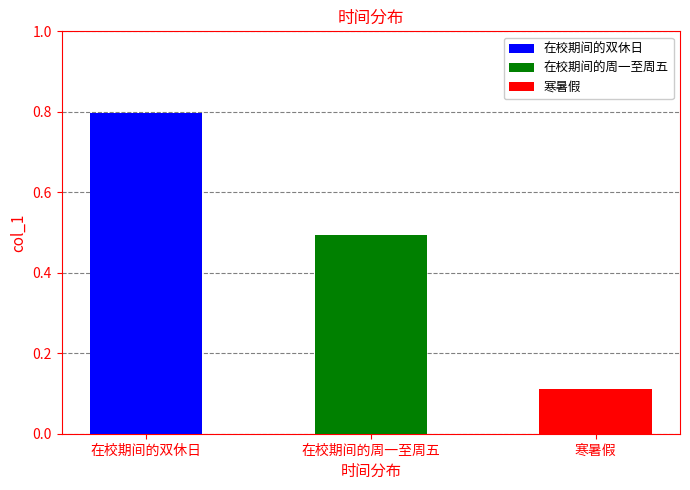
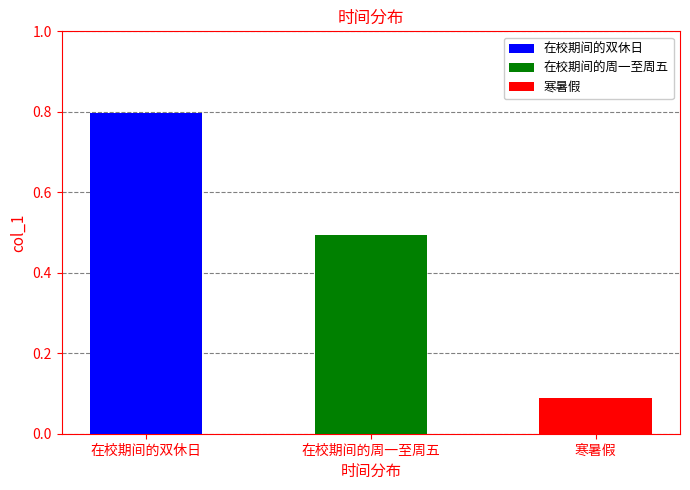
  {
    "在校期间的双休日": 0.80,
    "在校期间的周一至周五": 0.50,
-   "寒暑假": 0.11
+   "寒暑假": 0.09
  }
